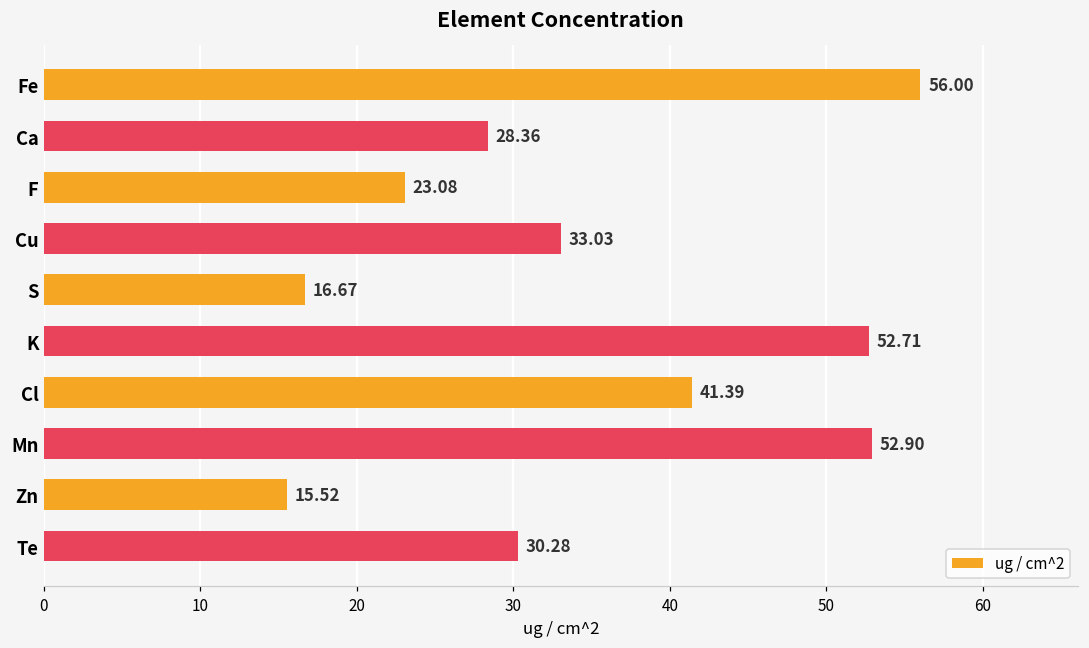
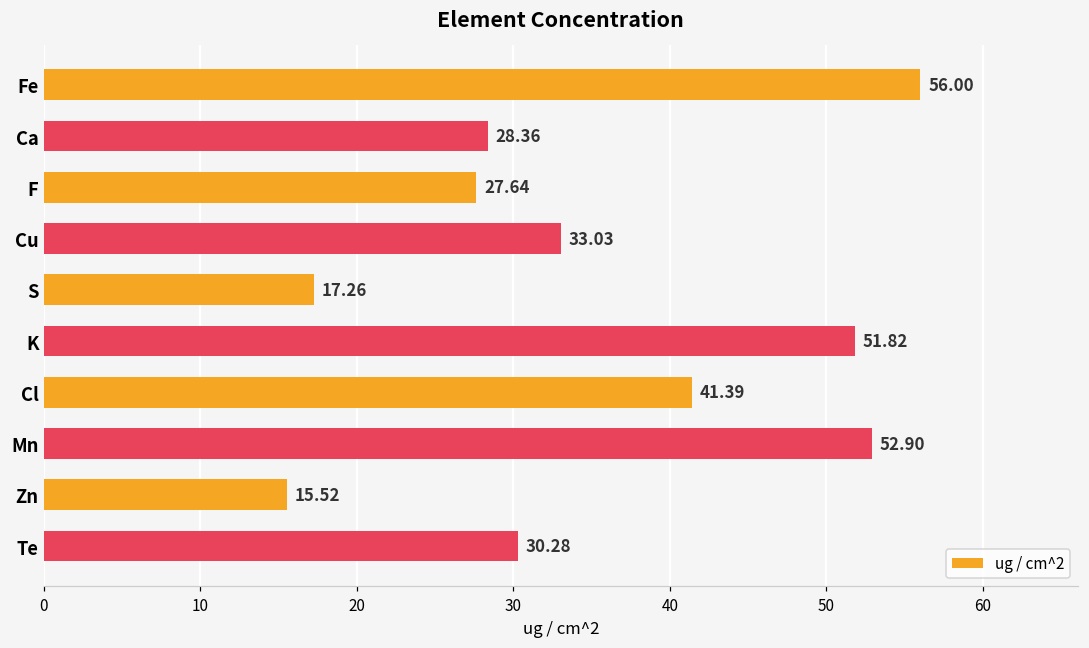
  {
    "Fe": 56.00,
    "Ca": 28.36,
-   "F": 23.08,
+   "F": 27.64,
    "Cu": 33.03,
-   "S": 16.67,
-   "K": 52.71,
+   "S": 17.26,
+   "K": 51.82,
    "Cl": 41.39,
    "Mn": 52.90,
    "Zn": 15.52,
    "Te": 30.28
  }
